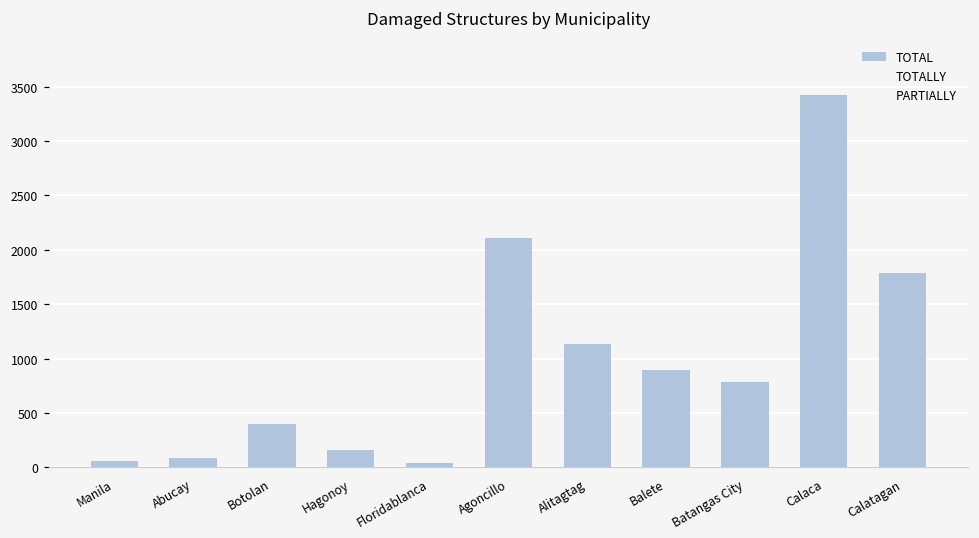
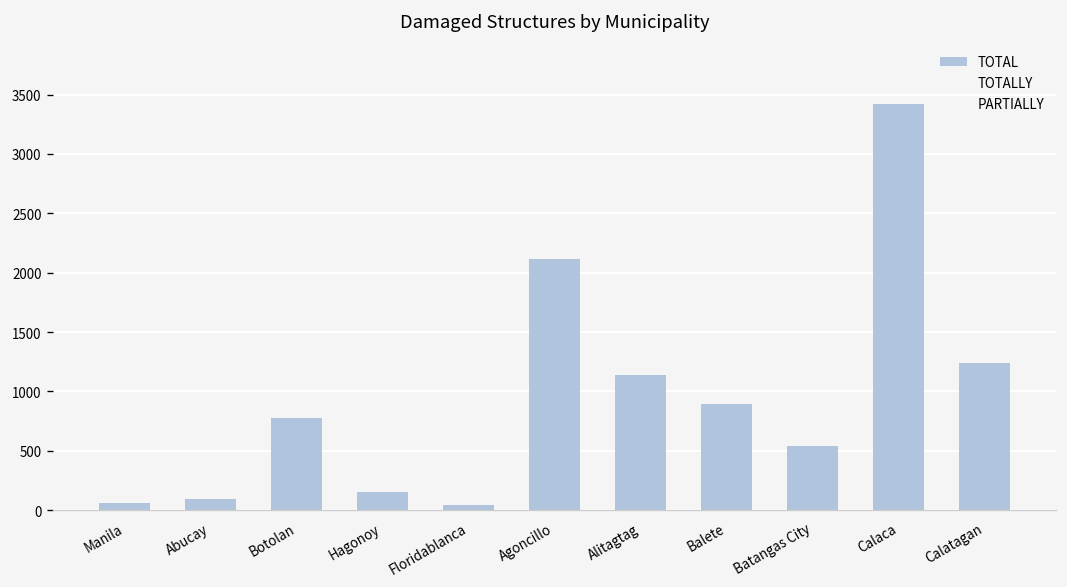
  {
    "TOTAL": {
      "Manila": 100,
      "Abucay": 100,
-     "Botolan": 400,
+     "Botolan": 800,
      "Hagonoy": 200,
      "Floridablanca": 0,
      "Agoncillo": 2100,
      "Alitagtag": 1100,
      "Balete": 900,
-     "Batangas City": 800,
+     "Batangas City": 500,
      "Calaca": 3400,
-     "Calatagan": 1800
+     "Calatagan": 1200
    }
  }
